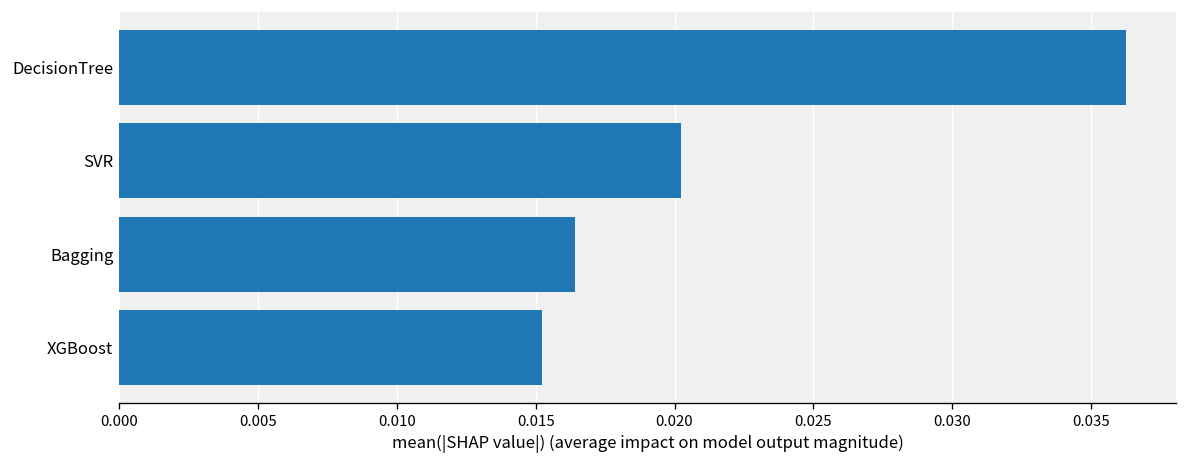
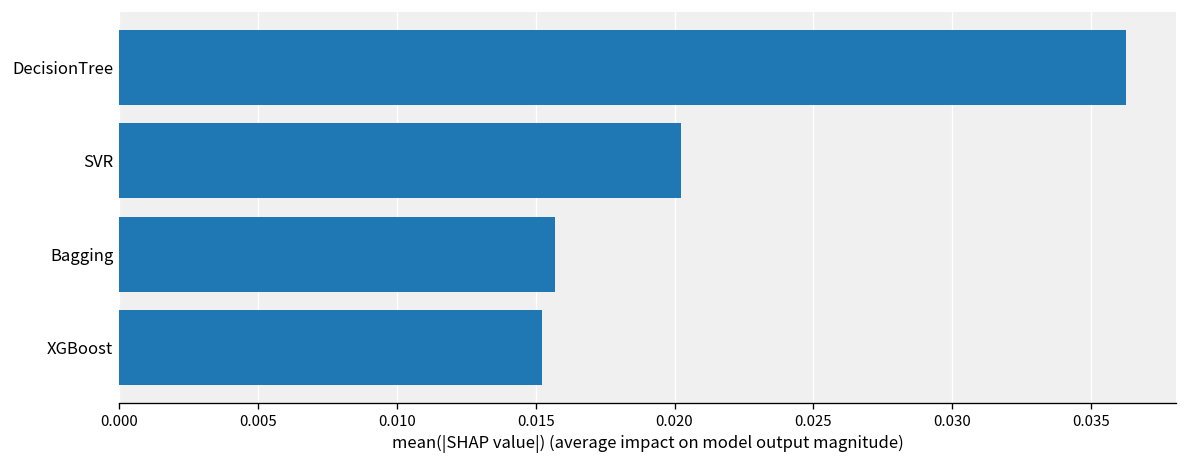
  {
    "DecisionTree": 0.0363,
    "SVR": 0.0202,
-   "Bagging": 0.0164,
+   "Bagging": 0.0157,
    "XGBoost": 0.0152
  }
